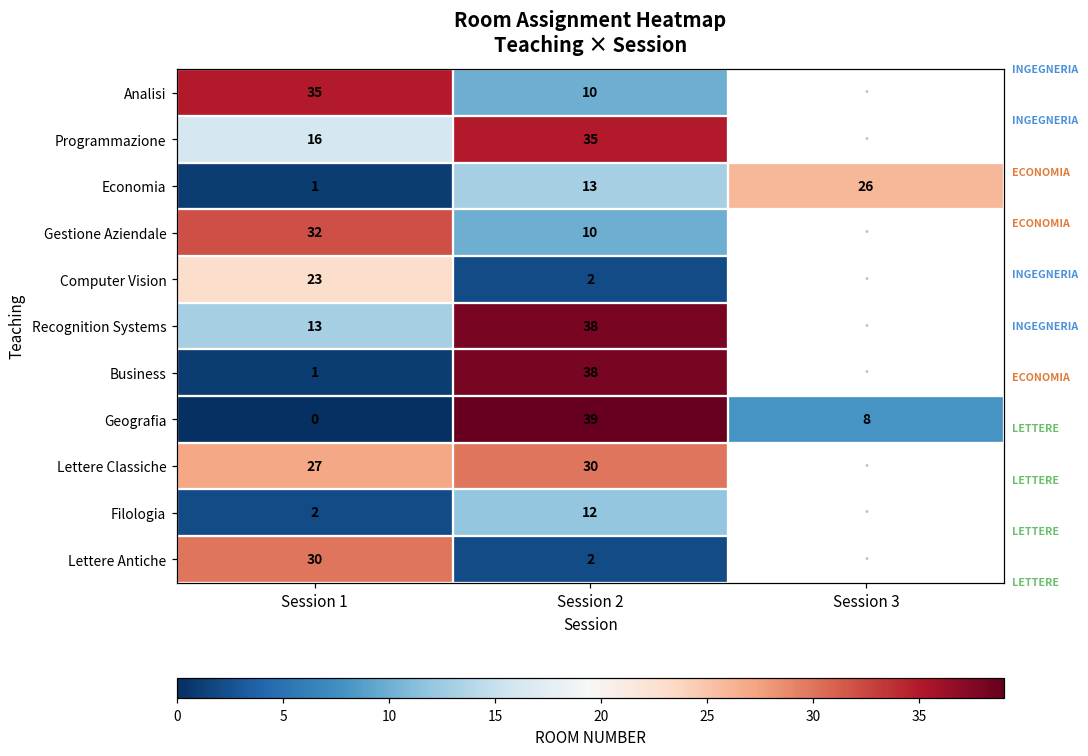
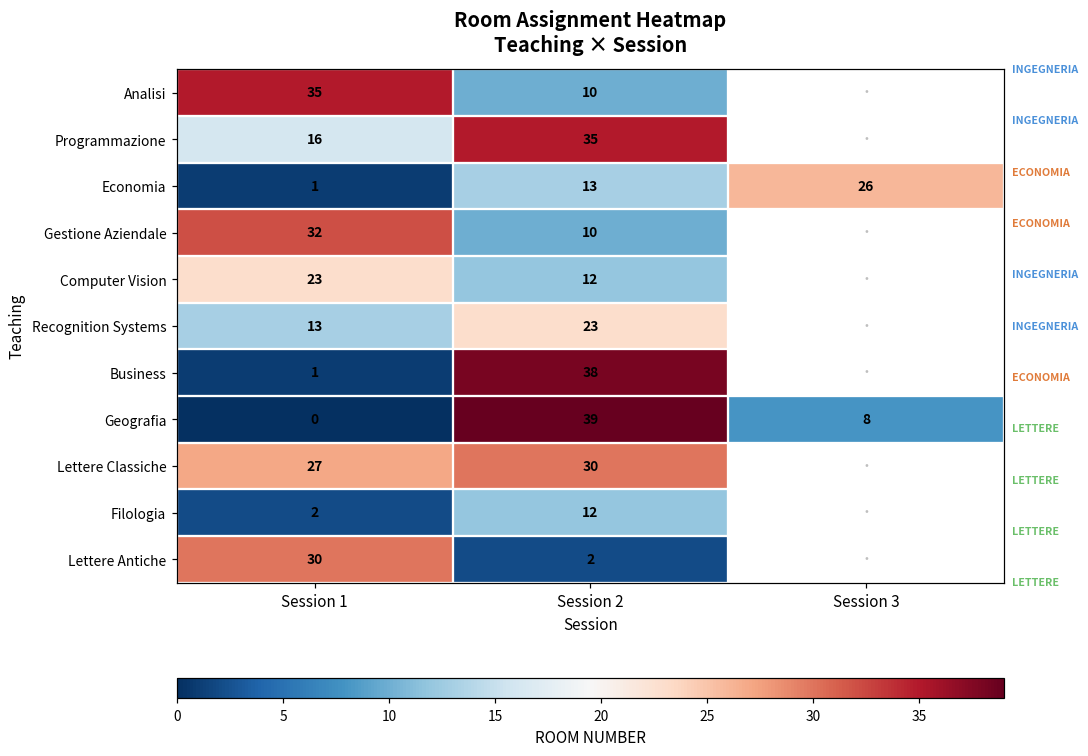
  {
    "Analisi": {
      "Session 1": 35,
      "Session 2": 10
    },
    "Programmazione": {
      "Session 1": 16,
      "Session 2": 35
    },
    "Economia": {
      "Session 1": 1,
      "Session 2": 13,
      "Session 3": 26
    },
    "Gestione Aziendale": {
      "Session 1": 32,
      "Session 2": 10
    },
    "Computer Vision": {
      "Session 1": 23,
-     "Session 2": 2
+     "Session 2": 12
    },
    "Recognition Systems": {
      "Session 1": 13,
-     "Session 2": 38
+     "Session 2": 23
    },
    "Business": {
      "Session 1": 1,
      "Session 2": 38
    },
    "Geografia": {
      "Session 1": 0,
      "Session 2": 39,
      "Session 3": 8
    },
    "Lettere Classiche": {
      "Session 1": 27,
      "Session 2": 30
    },
    "Filologia": {
      "Session 1": 2,
      "Session 2": 12
    },
    "Lettere Antiche": {
      "Session 1": 30,
      "Session 2": 2
    }
  }
